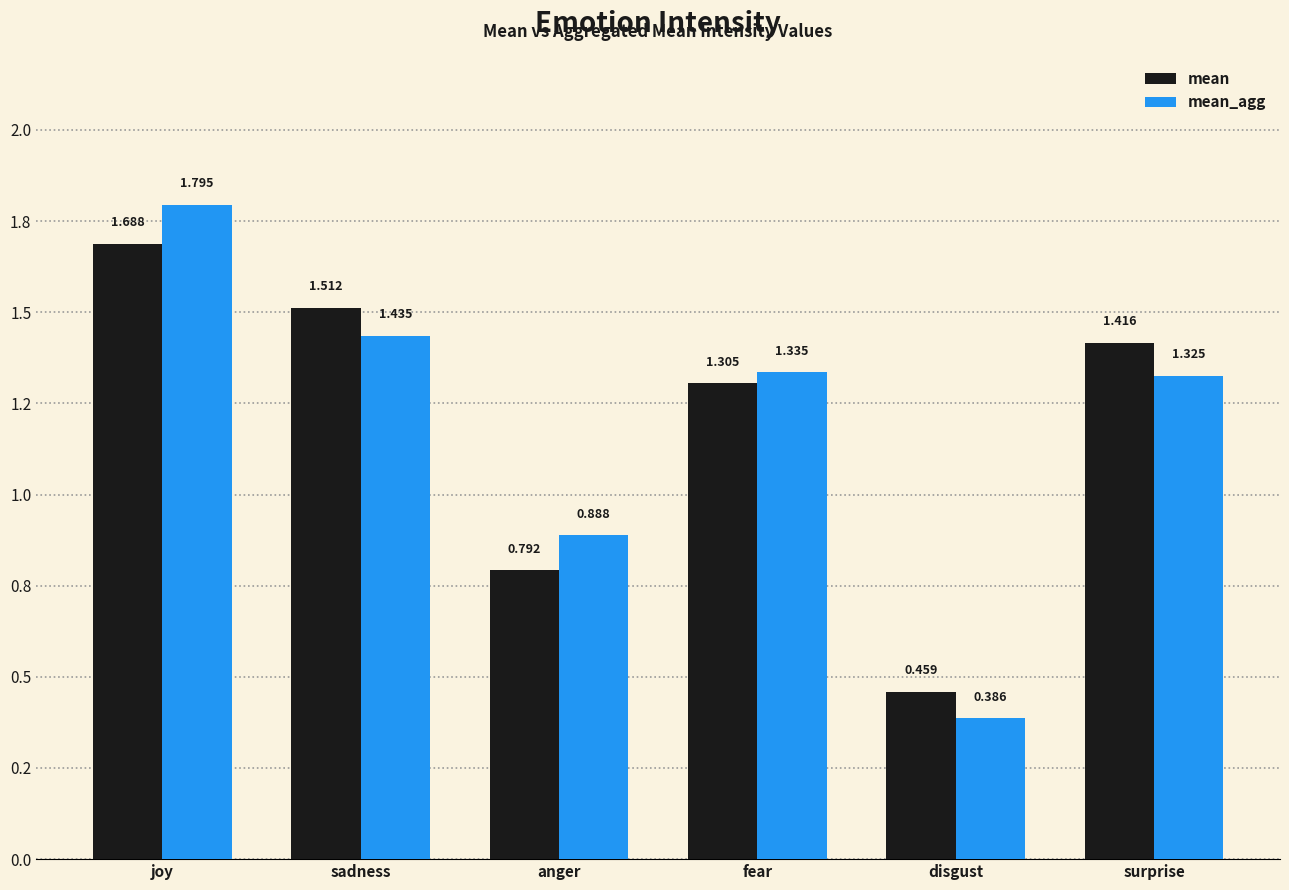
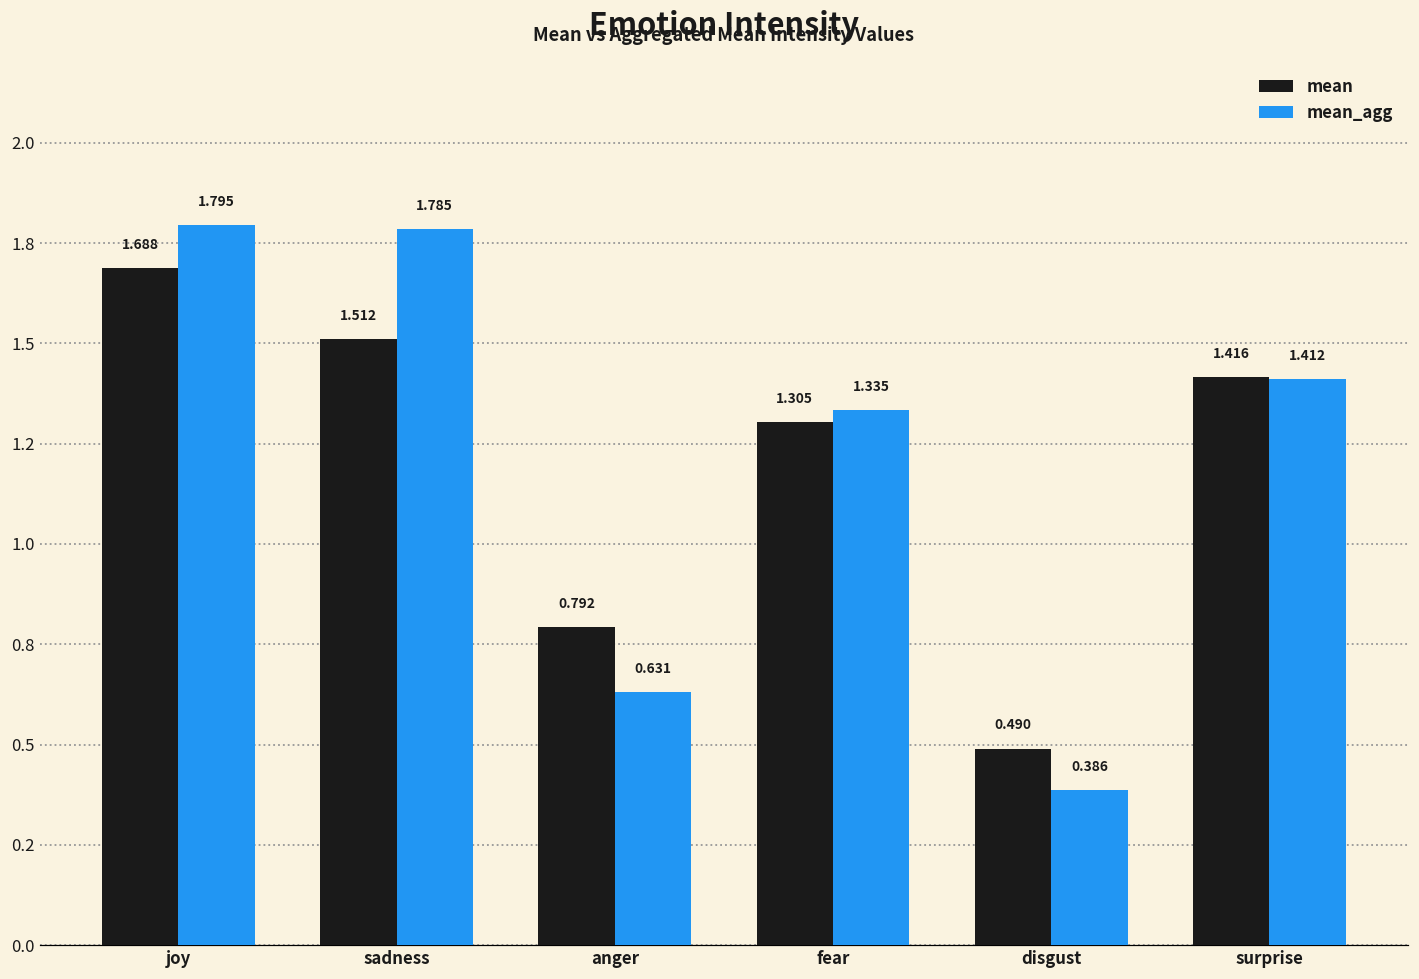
  {
    "mean": {
      "joy": 1.688,
      "sadness": 1.512,
      "anger": 0.792,
      "fear": 1.305,
-     "disgust": 0.459,
+     "disgust": 0.490,
      "surprise": 1.416
    },
    "mean_agg": {
      "joy": 1.795,
-     "sadness": 1.435,
-     "anger": 0.888,
+     "sadness": 1.785,
+     "anger": 0.631,
      "fear": 1.335,
      "disgust": 0.386,
-     "surprise": 1.325
+     "surprise": 1.412
    }
  }
